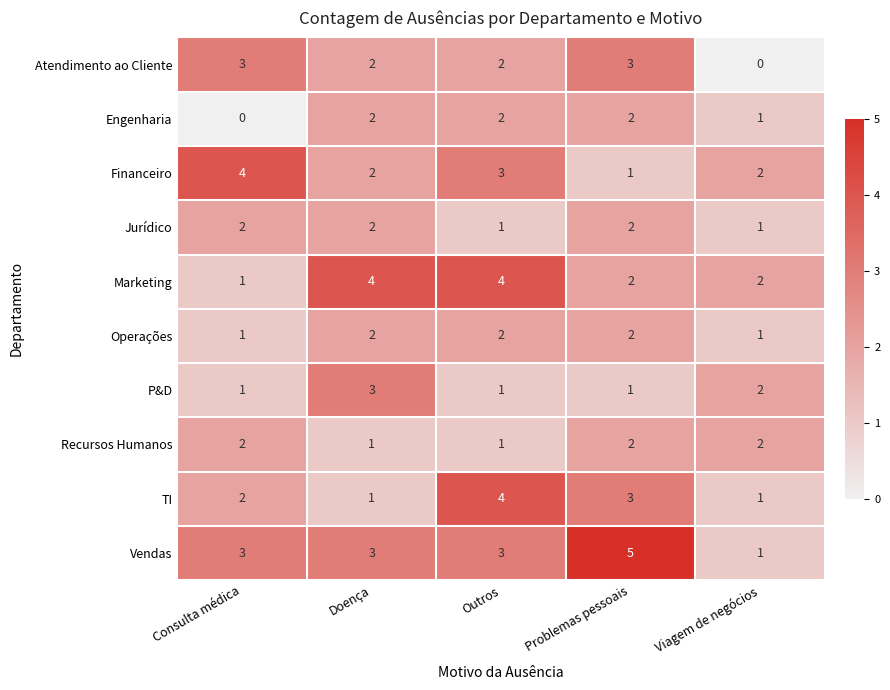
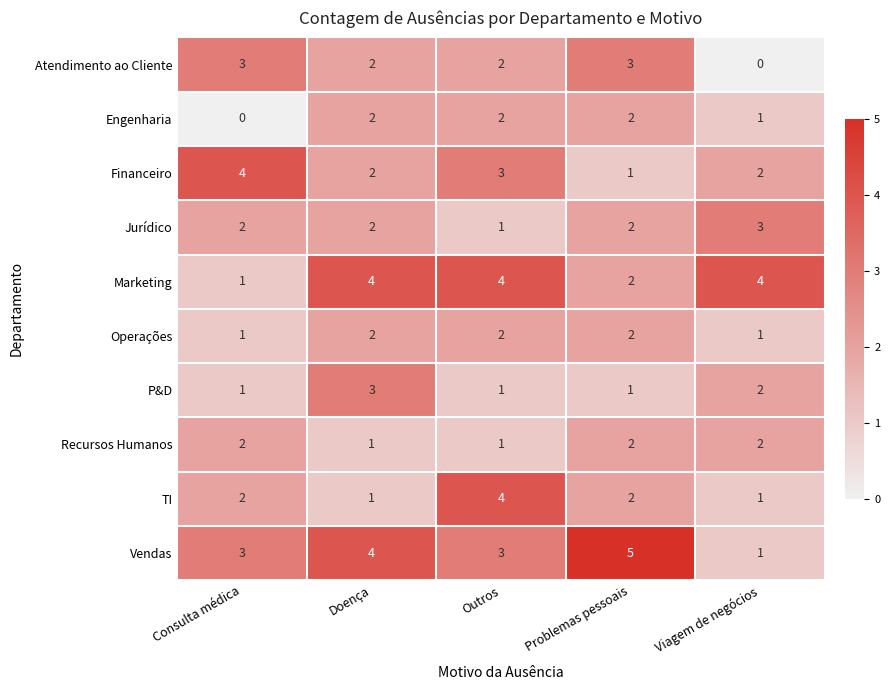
  {
    "Atendimento ao Cliente": {
      "Consulta médica": 3,
      "Doença": 2,
      "Outros": 2,
      "Problemas pessoais": 3,
      "Viagem de negócios": 0
    },
    "Engenharia": {
      "Consulta médica": 0,
      "Doença": 2,
      "Outros": 2,
      "Problemas pessoais": 2,
      "Viagem de negócios": 1
    },
    "Financeiro": {
      "Consulta médica": 4,
      "Doença": 2,
      "Outros": 3,
      "Problemas pessoais": 1,
      "Viagem de negócios": 2
    },
    "Jurídico": {
      "Consulta médica": 2,
      "Doença": 2,
      "Outros": 1,
      "Problemas pessoais": 2,
-     "Viagem de negócios": 1
+     "Viagem de negócios": 3
    },
    "Marketing": {
      "Consulta médica": 1,
      "Doença": 4,
      "Outros": 4,
      "Problemas pessoais": 2,
-     "Viagem de negócios": 2
+     "Viagem de negócios": 4
    },
    "Operações": {
      "Consulta médica": 1,
      "Doença": 2,
      "Outros": 2,
      "Problemas pessoais": 2,
      "Viagem de negócios": 1
    },
    "P&D": {
      "Consulta médica": 1,
      "Doença": 3,
      "Outros": 1,
      "Problemas pessoais": 1,
      "Viagem de negócios": 2
    },
    "Recursos Humanos": {
      "Consulta médica": 2,
      "Doença": 1,
      "Outros": 1,
      "Problemas pessoais": 2,
      "Viagem de negócios": 2
    },
    "TI": {
      "Consulta médica": 2,
      "Doença": 1,
      "Outros": 4,
-     "Problemas pessoais": 3,
+     "Problemas pessoais": 2,
      "Viagem de negócios": 1
    },
    "Vendas": {
      "Consulta médica": 3,
-     "Doença": 3,
+     "Doença": 4,
      "Outros": 3,
      "Problemas pessoais": 5,
      "Viagem de negócios": 1
    }
  }
